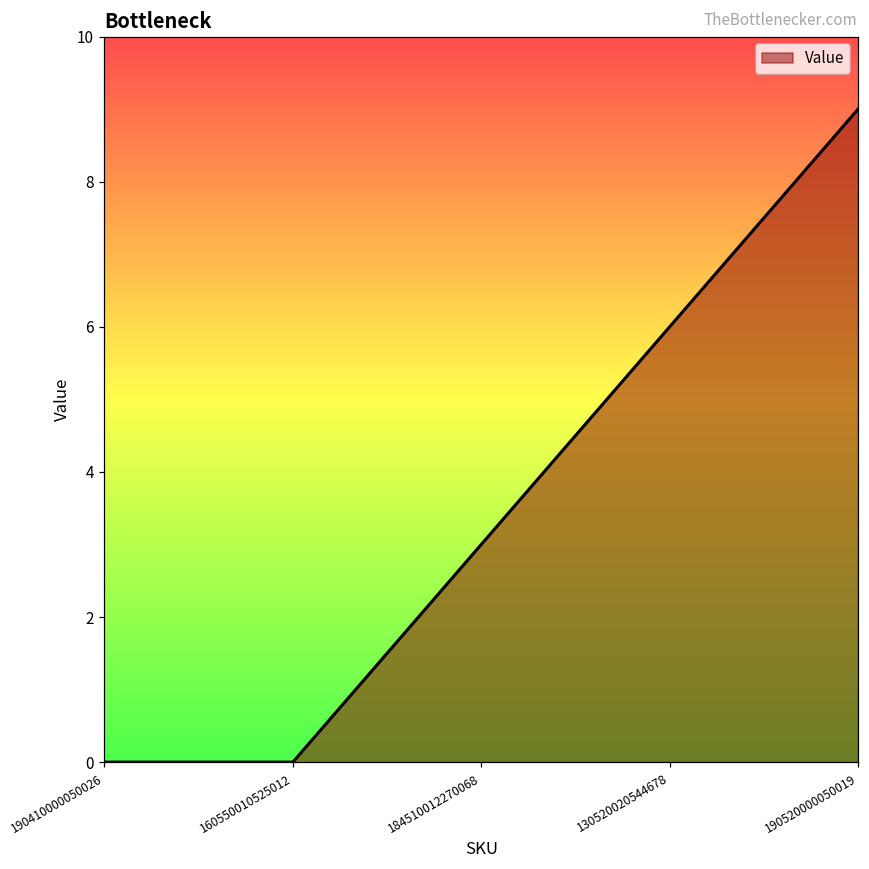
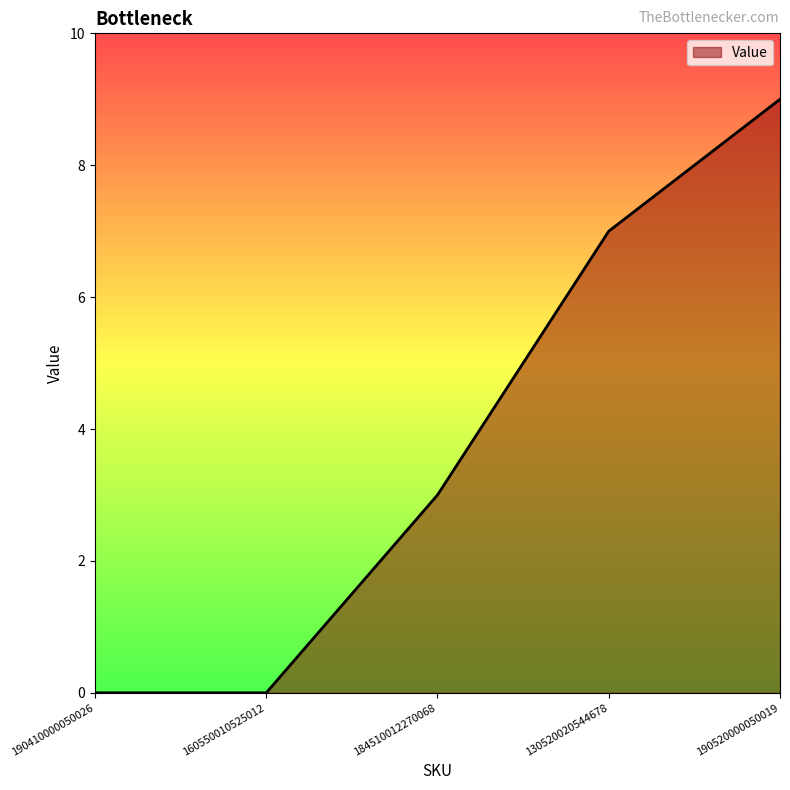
  {
    "190410000050026": 0,
    "160550010525012": 0,
    "184510012270068": 3,
-   "130520020544678": 6,
+   "130520020544678": 7,
    "190520000050019": 9
  }
